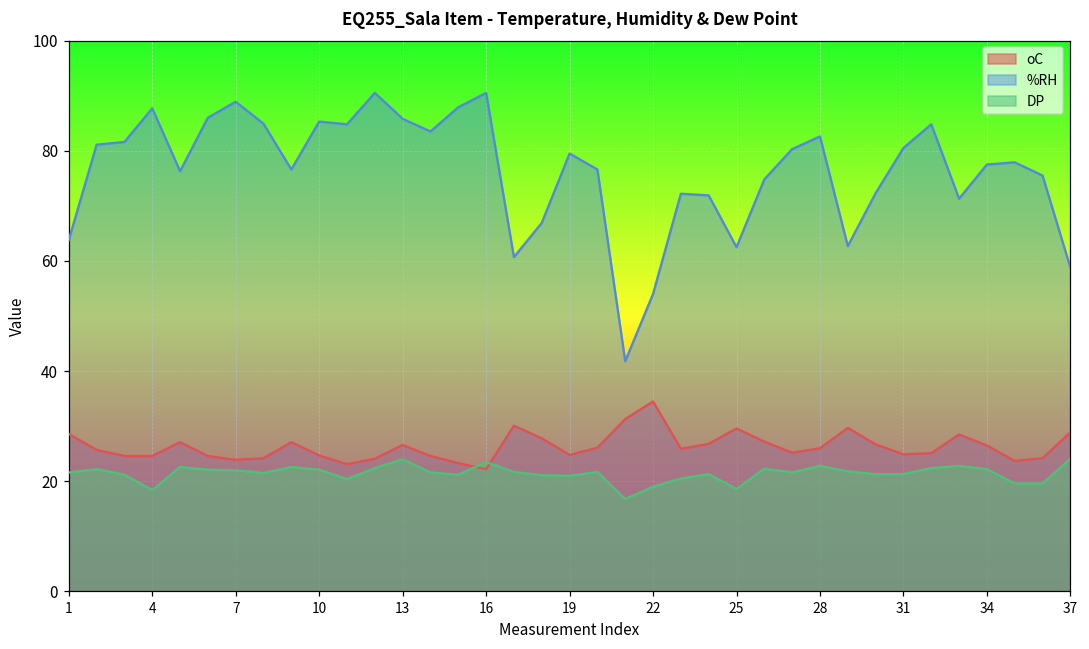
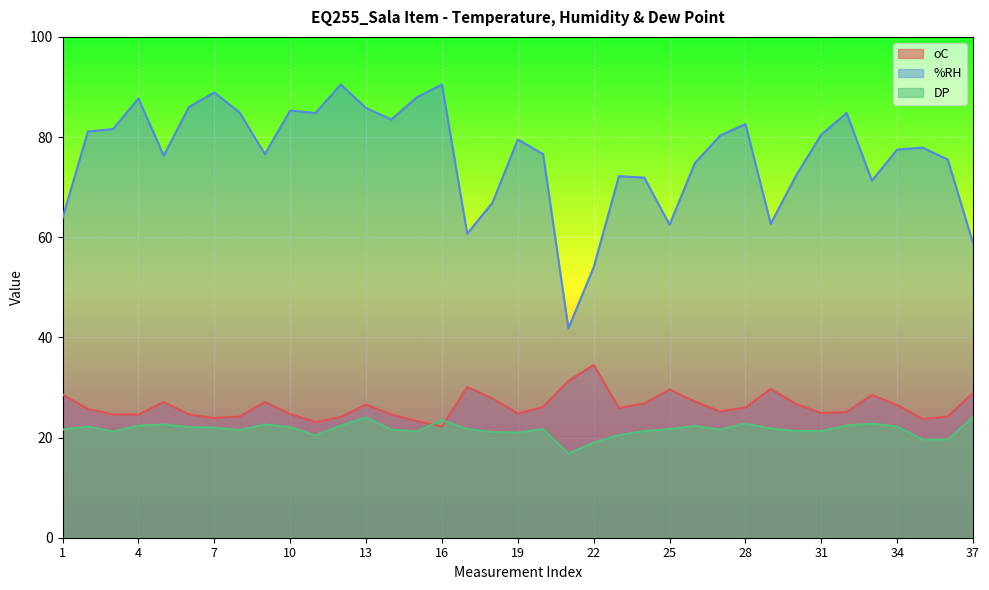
  {
    "oC": {
      "1": 29,
      "4": 25,
      "7": 24,
      "10": 25,
      "13": 27,
      "16": 22,
      "19": 25,
      "22": 35,
      "25": 30,
      "28": 26,
      "31": 25,
      "34": 27,
      "37": 29
    },
    "%RH": {
      "1": 64,
      "4": 88,
      "7": 89,
      "10": 85,
      "13": 86,
      "16": 91,
      "19": 80,
      "22": 54,
      "25": 63,
      "28": 83,
      "31": 81,
      "34": 78,
      "37": 59
    },
    "DP": {
      "1": 22,
-     "4": 18,
+     "4": 22,
      "7": 22,
      "10": 22,
      "13": 24,
      "16": 24,
      "19": 21,
      "22": 19,
-     "25": 19,
+     "25": 22,
      "28": 23,
      "31": 21,
      "34": 22,
      "37": 24
    }
  }
